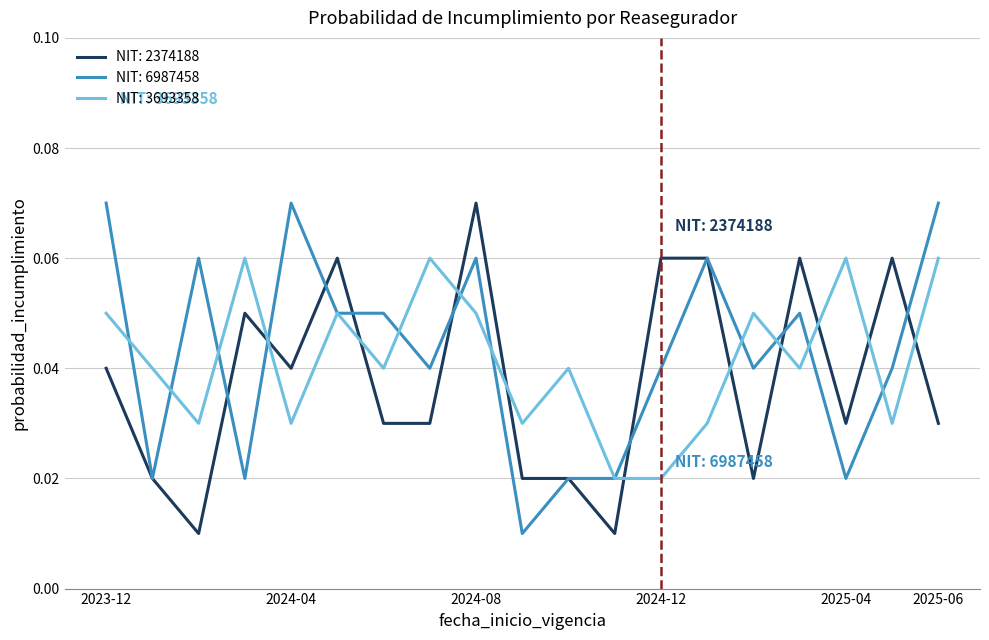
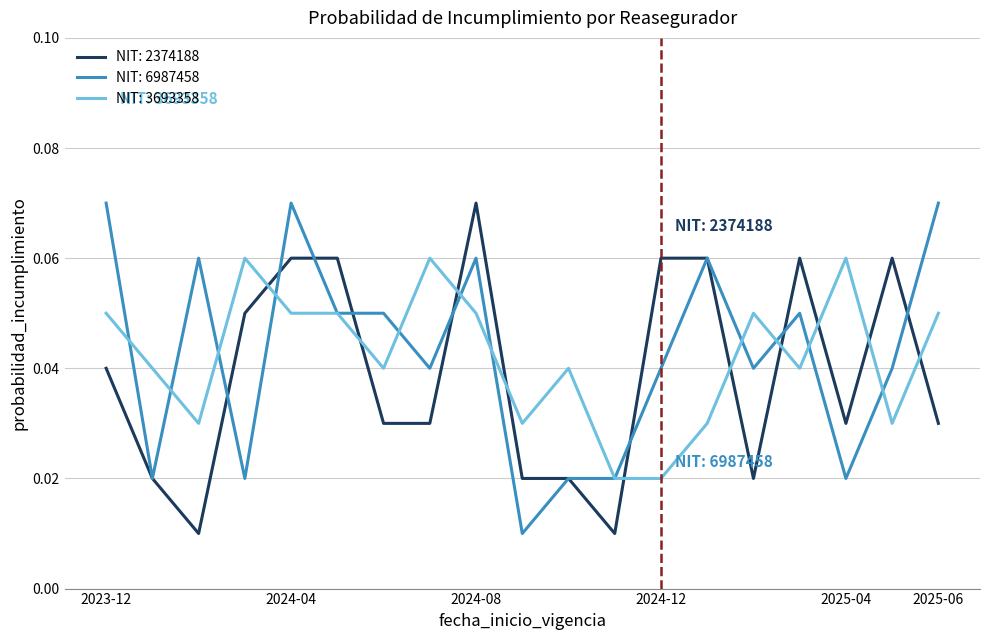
  {
    "NIT: 2374188": {
      "2023-12": 0.04,
-     "2024-04": 0.04,
+     "2024-04": 0.06,
      "2024-08": 0.07,
      "2024-12": 0.06,
      "2025-04": 0.03,
      "2025-06": 0.03
    },
    "NIT: 6987458": {
      "2023-12": 0.07,
      "2024-04": 0.07,
      "2024-08": 0.06,
      "2024-12": 0.04,
      "2025-04": 0.02,
      "2025-06": 0.07
    },
    "NIT: 3693358": {
      "2023-12": 0.05,
-     "2024-04": 0.03,
+     "2024-04": 0.05,
      "2024-08": 0.05,
      "2024-12": 0.02,
      "2025-04": 0.06,
-     "2025-06": 0.06
+     "2025-06": 0.05
    }
  }
